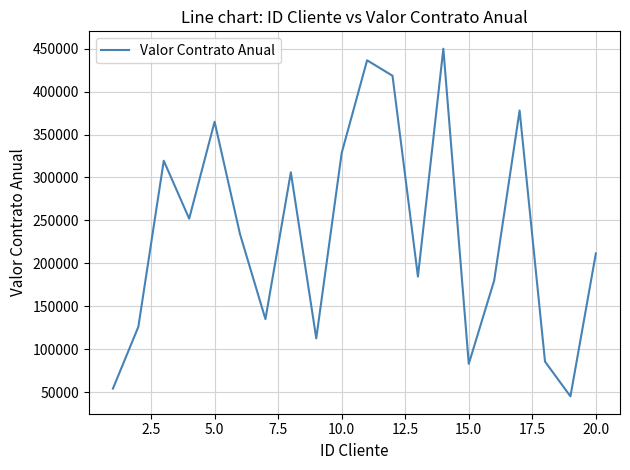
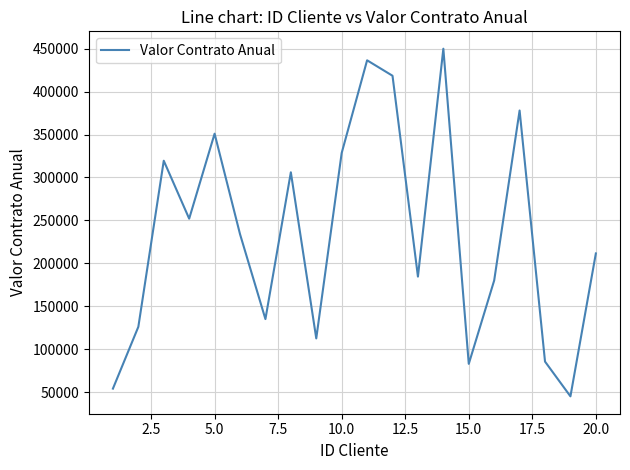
  {
-   "5.0": 360000,
+   "5.0": 350000,
    "10.0": 330000,
    "15.0": 80000,
    "20.0": 210000
  }
